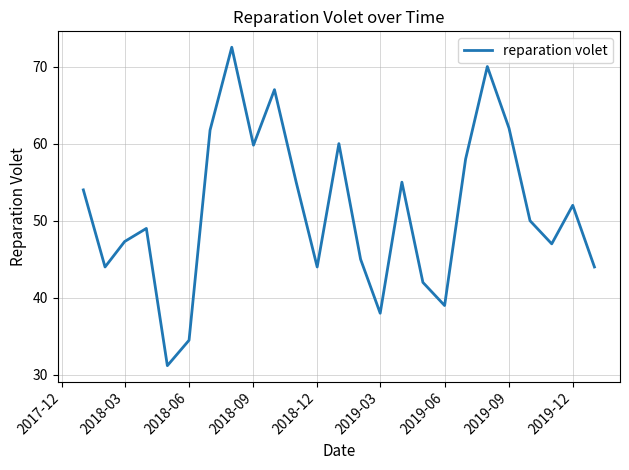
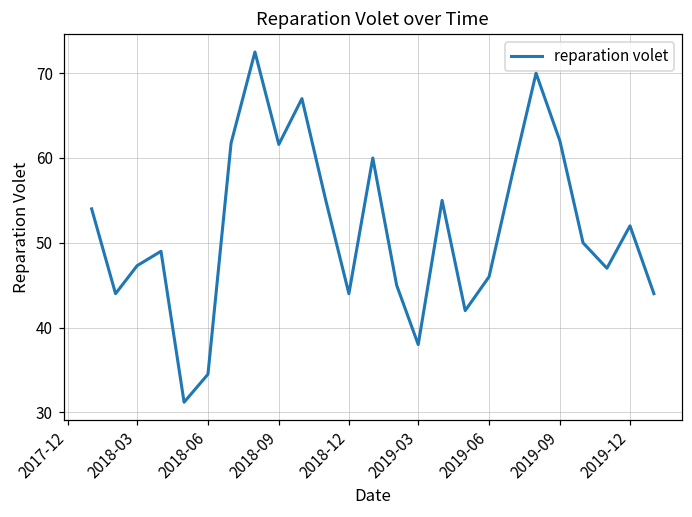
  {
    "2018-03": 47,
    "2018-06": 35,
-   "2018-09": 60,
+   "2018-09": 62,
    "2018-12": 44,
    "2019-03": 38,
-   "2019-06": 39,
+   "2019-06": 46,
    "2019-09": 62,
    "2019-12": 52
  }
